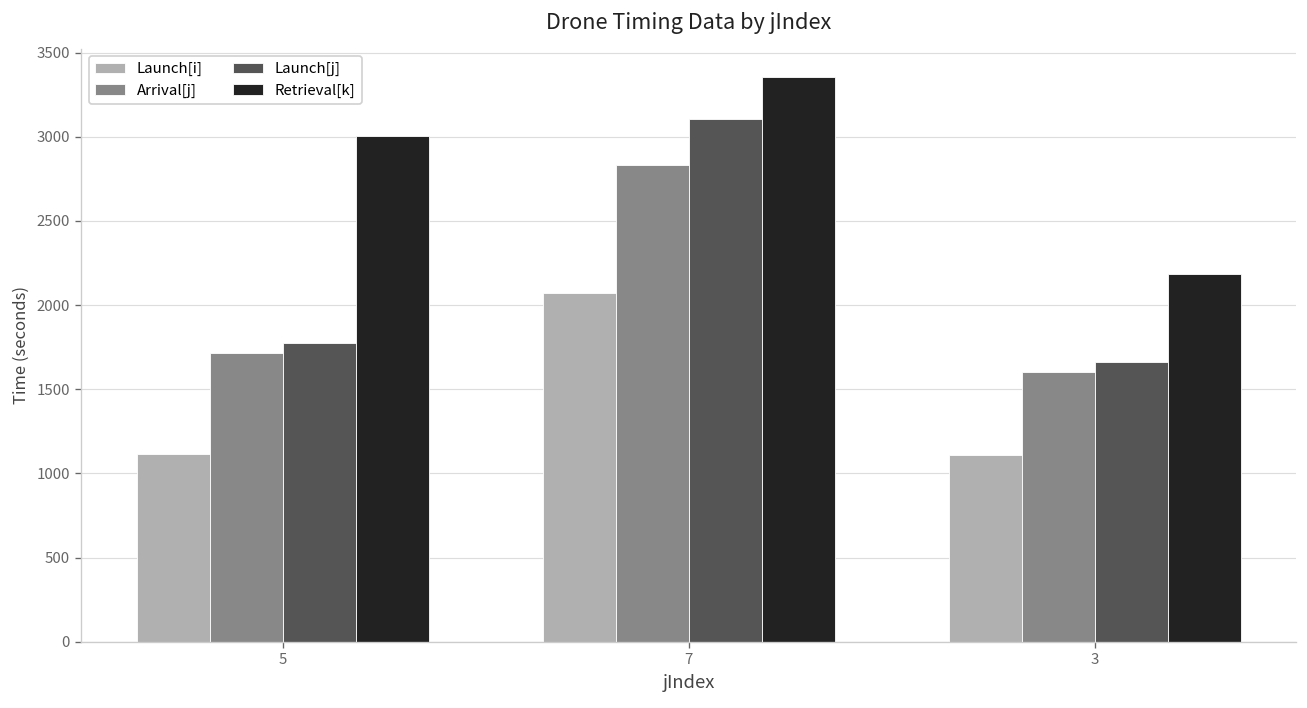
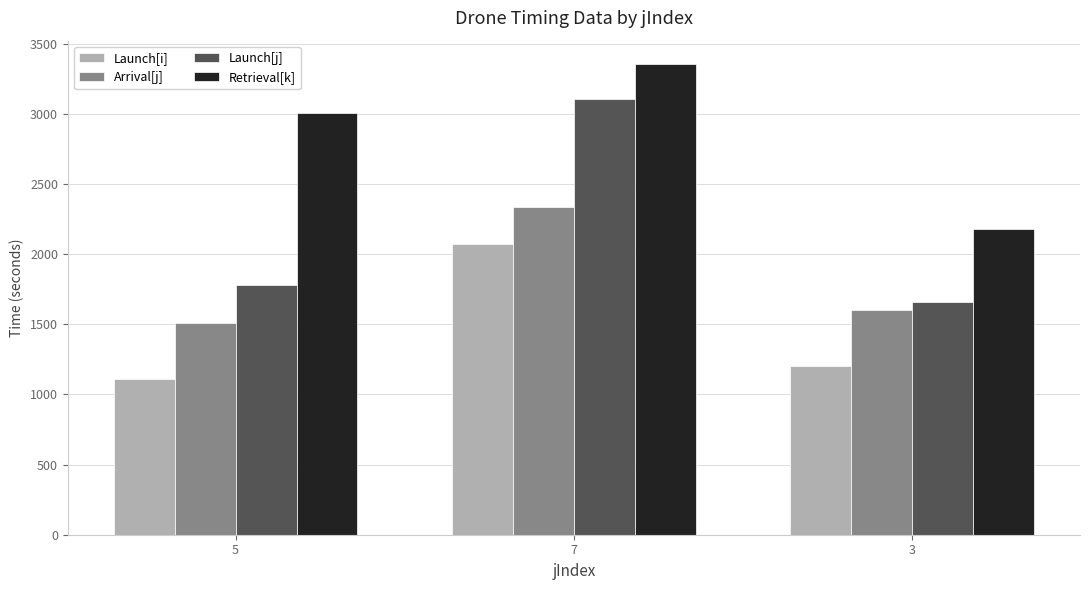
  {
    "Launch[i]": {
      "5": 1110,
      "7": 2070,
-     "3": 1110
+     "3": 1200
    },
    "Arrival[j]": {
-     "5": 1720,
-     "7": 2830,
+     "5": 1510,
+     "7": 2340,
      "3": 1600
    },
    "Launch[j]": {
      "5": 1780,
      "7": 3110,
      "3": 1660
    },
    "Retrieval[k]": {
      "5": 3000,
      "7": 3360,
      "3": 2180
    }
  }
